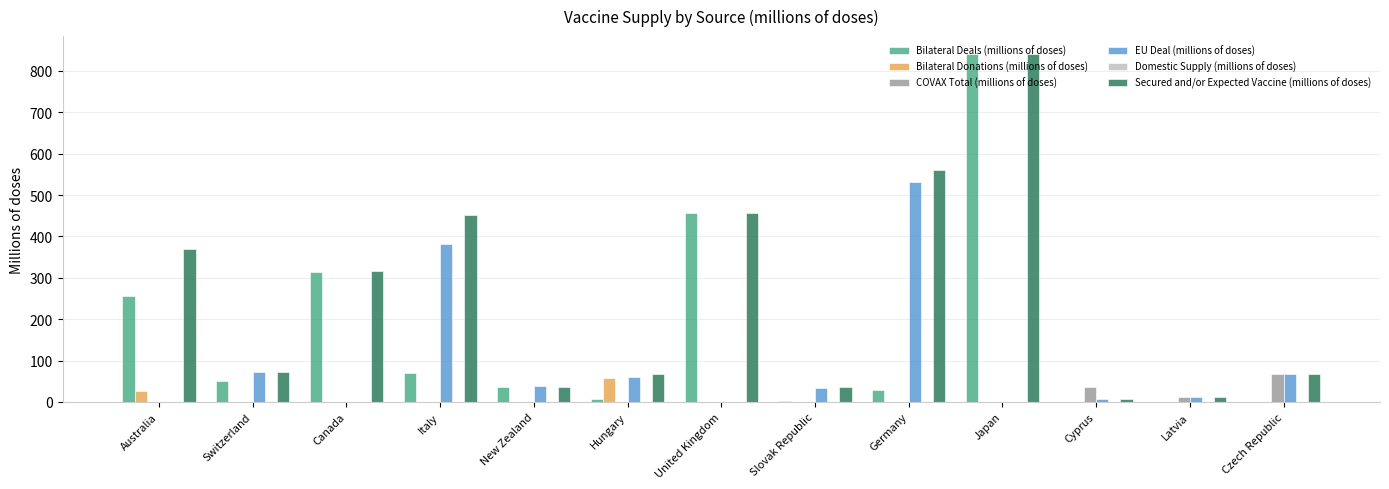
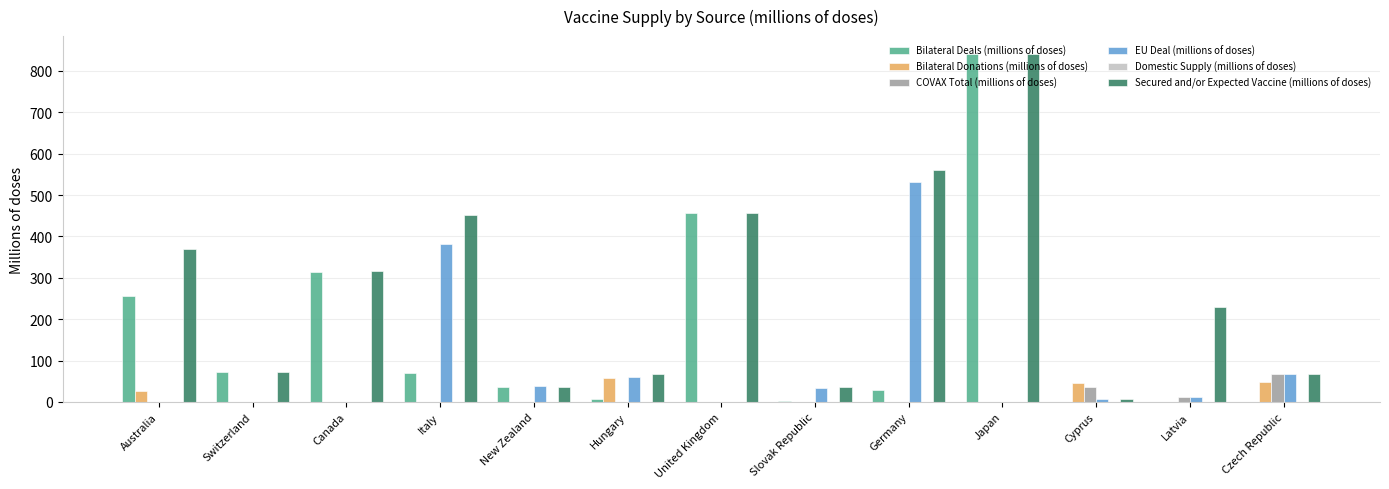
  {
    "Bilateral Deals (millions of doses)": {
      "Australia": 250,
-     "Switzerland": 50,
+     "Switzerland": 70,
      "Canada": 310,
      "Italy": 70,
      "New Zealand": 40,
      "Hungary": 10,
      "United Kingdom": 460,
      "Germany": 30,
      "Japan": 840,
      "Cyprus": 0,
      "Latvia": 0,
      "Czech Republic": 0
    },
    "Bilateral Donations (millions of doses)": {
      "Australia": 30,
      "Switzerland": 0,
      "Italy": 0,
      "New Zealand": 0,
      "Hungary": 60,
      "United Kingdom": 0,
      "Germany": 0,
      "Japan": 0,
-     "Cyprus": 0,
-     "Czech Republic": 0
+     "Cyprus": 50,
+     "Czech Republic": 50
    },
    "COVAX Total (millions of doses)": {
      "Switzerland": 0,
      "Italy": 0,
      "Hungary": 0,
      "Slovak Republic": 0,
      "Germany": 0,
      "Japan": 0,
      "Cyprus": 40,
      "Latvia": 10,
      "Czech Republic": 70
    },
    "EU Deal (millions of doses)": {
      "Australia": 0,
-     "Switzerland": 70,
+     "Switzerland": 0,
      "Canada": 0,
      "Italy": 380,
      "New Zealand": 40,
      "Hungary": 60,
      "United Kingdom": 0,
      "Slovak Republic": 30,
      "Germany": 530,
      "Japan": 0,
      "Cyprus": 10,
      "Latvia": 10,
      "Czech Republic": 70
    },
    "Domestic Supply (millions of doses)": {
      "Australia": 0,
      "Switzerland": 0,
      "Canada": 0,
      "Italy": 0,
      "New Zealand": 0,
      "Hungary": 0,
      "United Kingdom": 0,
      "Slovak Republic": 0,
      "Germany": 0,
      "Japan": 0,
      "Cyprus": 0,
      "Latvia": 0,
      "Czech Republic": 0
    },
    "Secured and/or Expected Vaccine (millions of doses)": {
      "Australia": 370,
      "Switzerland": 70,
      "Canada": 320,
      "Italy": 450,
      "New Zealand": 40,
      "Hungary": 70,
      "United Kingdom": 460,
      "Slovak Republic": 40,
      "Germany": 560,
      "Japan": 840,
      "Cyprus": 10,
-     "Latvia": 10,
+     "Latvia": 230,
      "Czech Republic": 70
    }
  }
